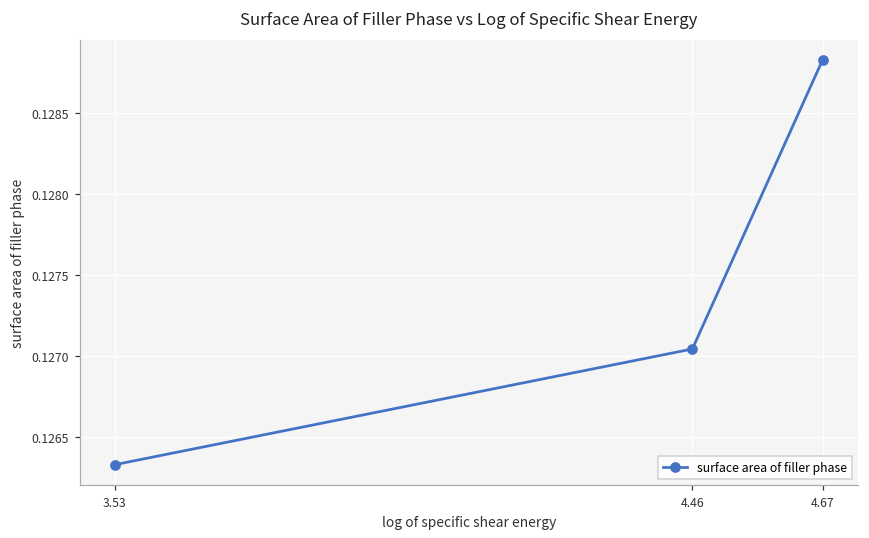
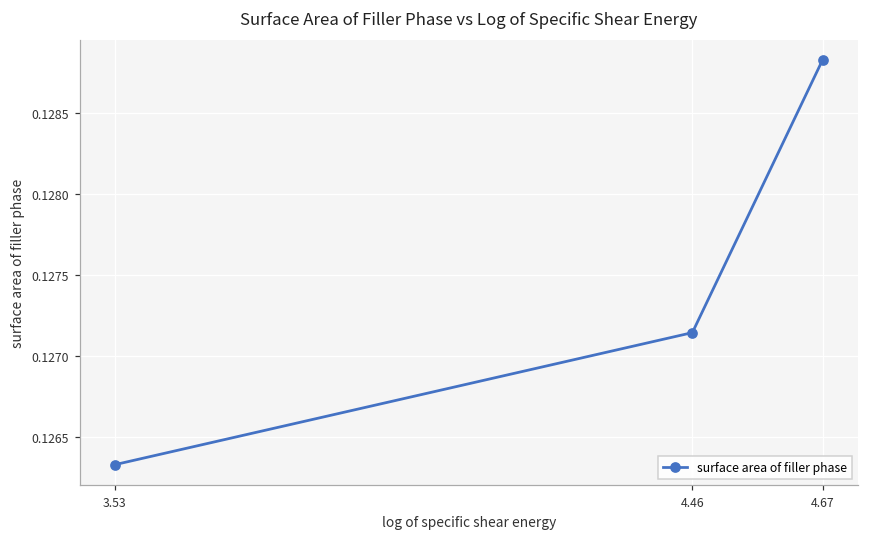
  {
    "3.53": 0.12633,
-   "4.46": 0.12704,
+   "4.46": 0.12714,
    "4.67": 0.12883
  }
